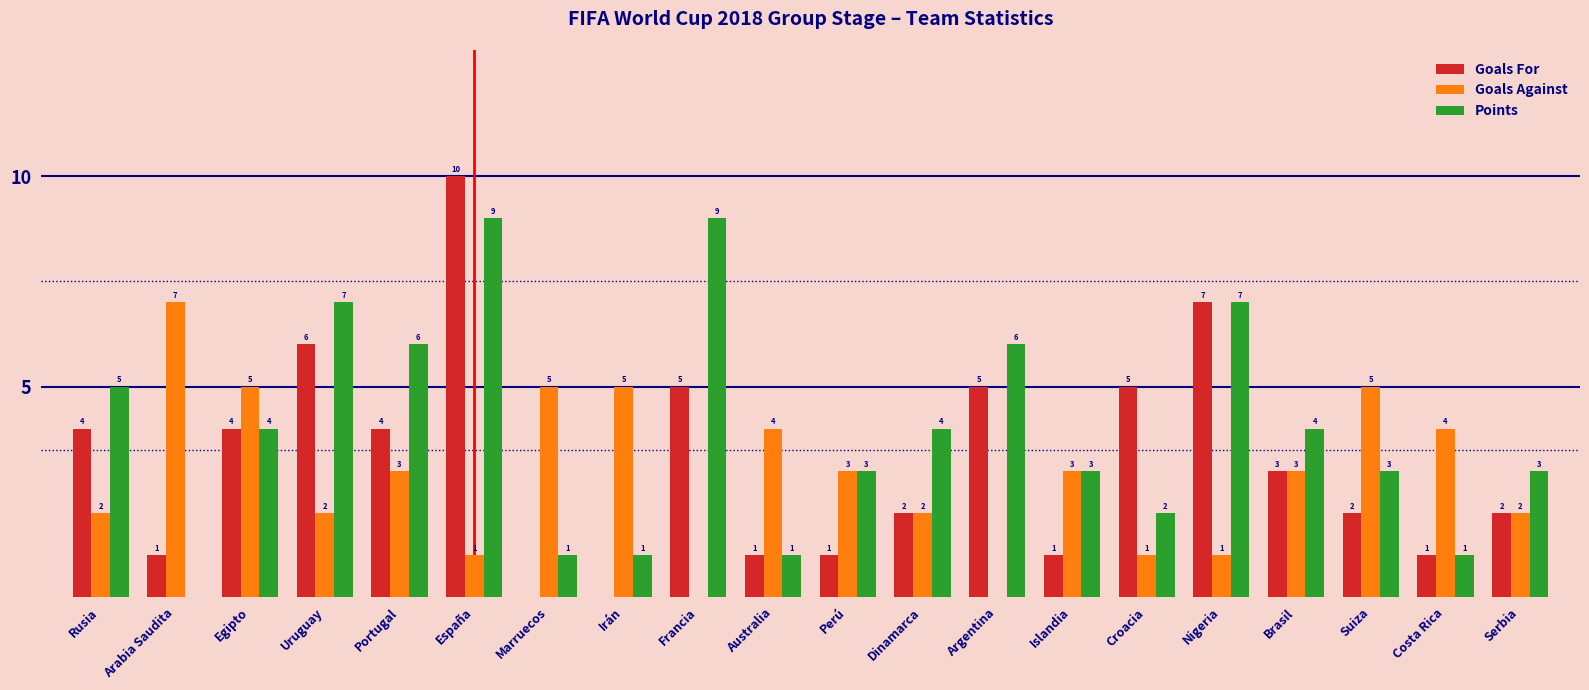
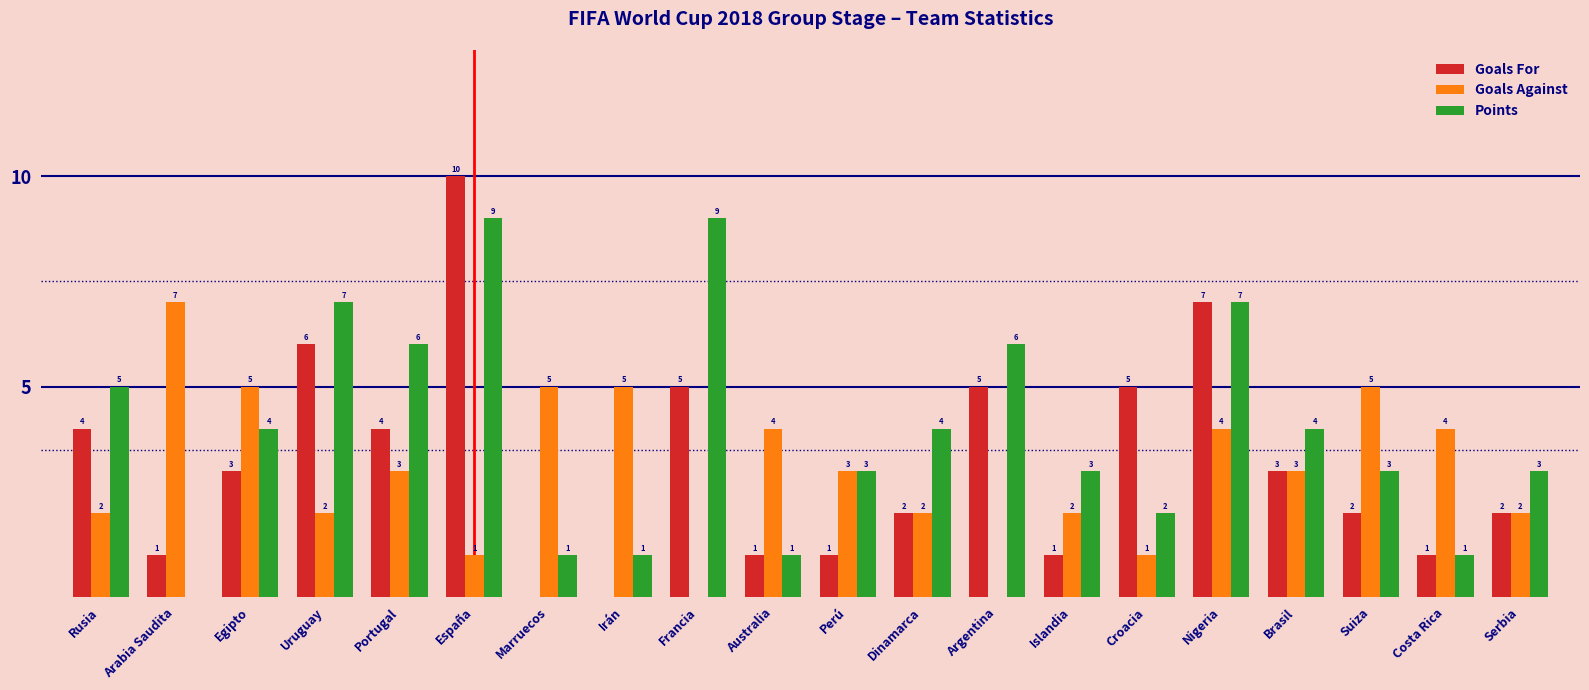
  {
    "Goals For": {
      "Rusia": 4,
      "Arabia Saudita": 1,
-     "Egipto": 4,
+     "Egipto": 3,
      "Uruguay": 6,
      "Portugal": 4,
      "España": 10,
      "Francia": 5,
      "Australia": 1,
      "Perú": 1,
      "Dinamarca": 2,
      "Argentina": 5,
      "Islandia": 1,
      "Croacia": 5,
      "Nigeria": 7,
      "Brasil": 3,
      "Suiza": 2,
      "Costa Rica": 1,
      "Serbia": 2
    },
    "Goals Against": {
      "Rusia": 2,
      "Arabia Saudita": 7,
      "Egipto": 5,
      "Uruguay": 2,
      "Portugal": 3,
      "España": 1,
      "Marruecos": 5,
      "Irán": 5,
      "Australia": 4,
      "Perú": 3,
      "Dinamarca": 2,
-     "Islandia": 3,
+     "Islandia": 2,
      "Croacia": 1,
-     "Nigeria": 1,
+     "Nigeria": 4,
      "Brasil": 3,
      "Suiza": 5,
      "Costa Rica": 4,
      "Serbia": 2
    },
    "Points": {
      "Rusia": 5,
      "Egipto": 4,
      "Uruguay": 7,
      "Portugal": 6,
      "España": 9,
      "Marruecos": 1,
      "Irán": 1,
      "Francia": 9,
      "Australia": 1,
      "Perú": 3,
      "Dinamarca": 4,
      "Argentina": 6,
      "Islandia": 3,
      "Croacia": 2,
      "Nigeria": 7,
      "Brasil": 4,
      "Suiza": 3,
      "Costa Rica": 1,
      "Serbia": 3
    }
  }
